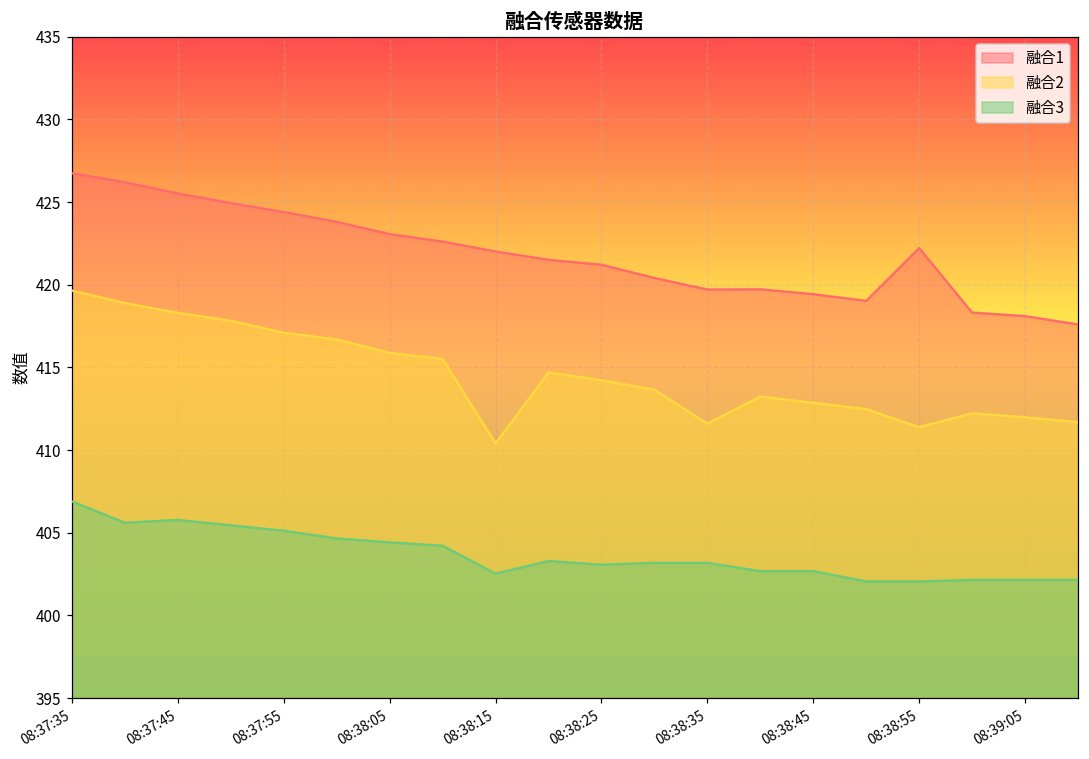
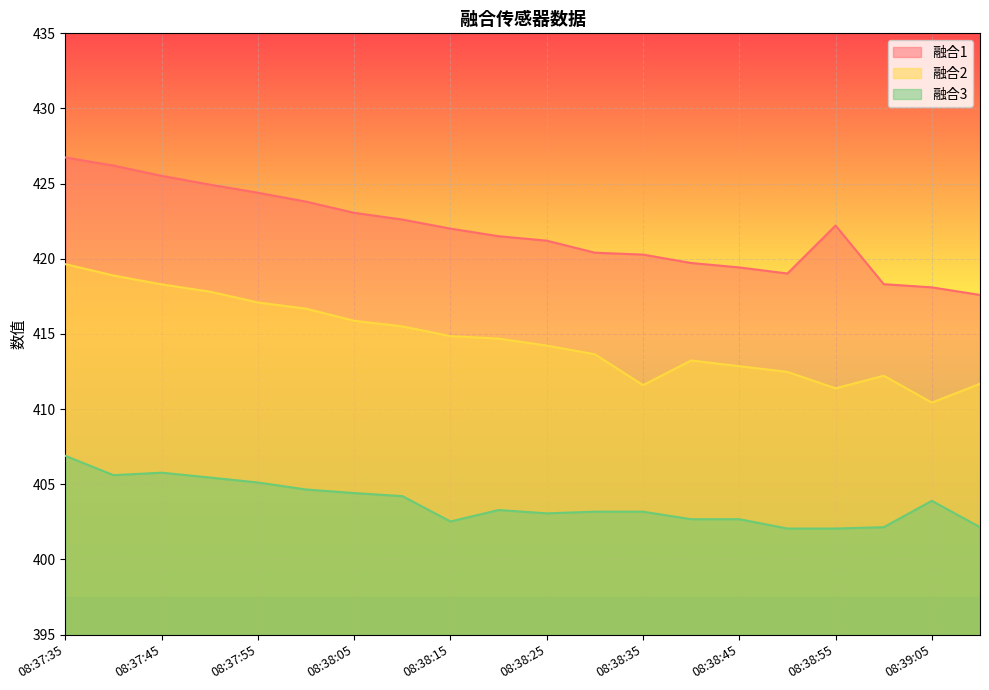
  {
    "融合1": {
      "08:37:35": 426.7,
      "08:37:45": 425.5,
      "08:37:55": 424.4,
      "08:38:05": 423.1,
      "08:38:15": 422.0,
      "08:38:25": 421.2,
-     "08:38:35": 419.7,
+     "08:38:35": 420.3,
      "08:38:45": 419.4,
      "08:38:55": 422.2,
      "08:39:05": 418.1
    },
    "融合2": {
      "08:37:35": 419.6,
      "08:37:45": 418.3,
      "08:37:55": 417.1,
      "08:38:05": 415.9,
-     "08:38:15": 410.4,
+     "08:38:15": 414.9,
      "08:38:25": 414.2,
      "08:38:35": 411.6,
      "08:38:45": 412.9,
      "08:38:55": 411.4,
-     "08:39:05": 412.0
+     "08:39:05": 410.4
    },
    "融合3": {
      "08:37:35": 406.9,
      "08:37:45": 405.8,
      "08:37:55": 405.1,
      "08:38:05": 404.4,
      "08:38:15": 402.5,
      "08:38:25": 403.1,
      "08:38:35": 403.2,
      "08:38:45": 402.7,
      "08:38:55": 402.1,
-     "08:39:05": 402.1
+     "08:39:05": 403.9
    }
  }
